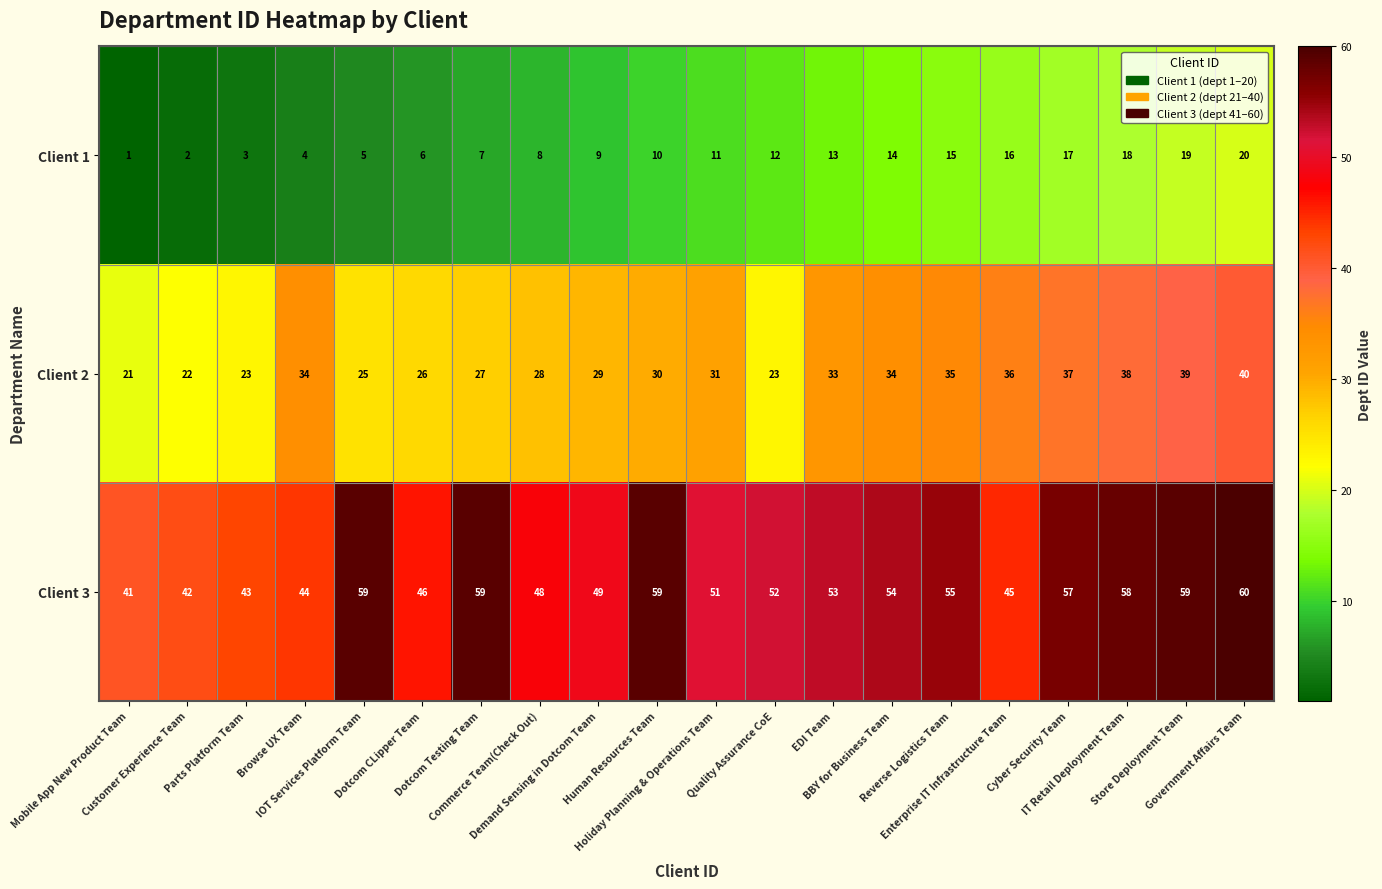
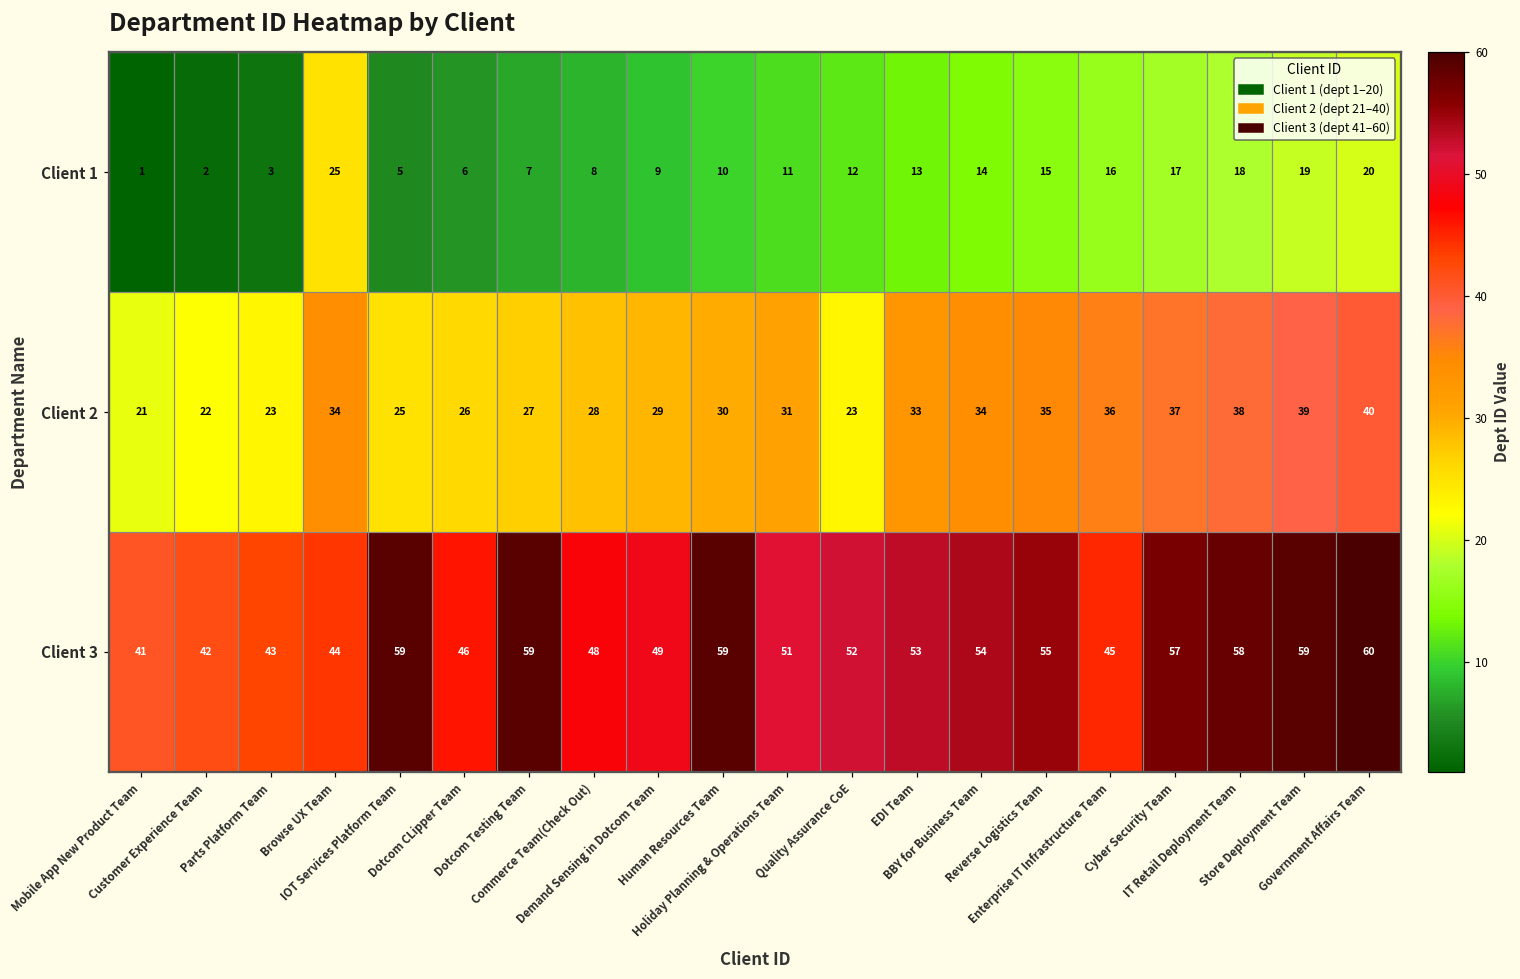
  {
    "Client 1": {
      "Mobile App New Product Team": 1,
      "Customer Experience Team": 2,
      "Parts Platform Team": 3,
-     "Browse UX Team": 4,
+     "Browse UX Team": 25,
      "IOT Services Platform Team": 5,
      "Dotcom CLipper Team": 6,
      "Dotcom Testing Team": 7,
      "Commerce Team(Check Out)": 8,
      "Demand Sensing in Dotcom Team": 9,
      "Human Resources Team": 10,
      "Holiday Planning & Operations Team": 11,
      "Quality Assurance CoE": 12,
      "EDI Team": 13,
      "BBY for Business Team": 14,
      "Reverse Logistics Team": 15,
      "Enterprise IT Infrastructure Team": 16,
      "Cyber Security Team": 17,
      "IT Retail Deployment Team": 18,
      "Store Deployment Team": 19,
      "Government Affairs Team": 20
    },
    "Client 2": {
      "Mobile App New Product Team": 21,
      "Customer Experience Team": 22,
      "Parts Platform Team": 23,
      "Browse UX Team": 34,
      "IOT Services Platform Team": 25,
      "Dotcom CLipper Team": 26,
      "Dotcom Testing Team": 27,
      "Commerce Team(Check Out)": 28,
      "Demand Sensing in Dotcom Team": 29,
      "Human Resources Team": 30,
      "Holiday Planning & Operations Team": 31,
      "Quality Assurance CoE": 23,
      "EDI Team": 33,
      "BBY for Business Team": 34,
      "Reverse Logistics Team": 35,
      "Enterprise IT Infrastructure Team": 36,
      "Cyber Security Team": 37,
      "IT Retail Deployment Team": 38,
      "Store Deployment Team": 39,
      "Government Affairs Team": 40
    },
    "Client 3": {
      "Mobile App New Product Team": 41,
      "Customer Experience Team": 42,
      "Parts Platform Team": 43,
      "Browse UX Team": 44,
      "IOT Services Platform Team": 59,
      "Dotcom CLipper Team": 46,
      "Dotcom Testing Team": 59,
      "Commerce Team(Check Out)": 48,
      "Demand Sensing in Dotcom Team": 49,
      "Human Resources Team": 59,
      "Holiday Planning & Operations Team": 51,
      "Quality Assurance CoE": 52,
      "EDI Team": 53,
      "BBY for Business Team": 54,
      "Reverse Logistics Team": 55,
      "Enterprise IT Infrastructure Team": 45,
      "Cyber Security Team": 57,
      "IT Retail Deployment Team": 58,
      "Store Deployment Team": 59,
      "Government Affairs Team": 60
    }
  }
